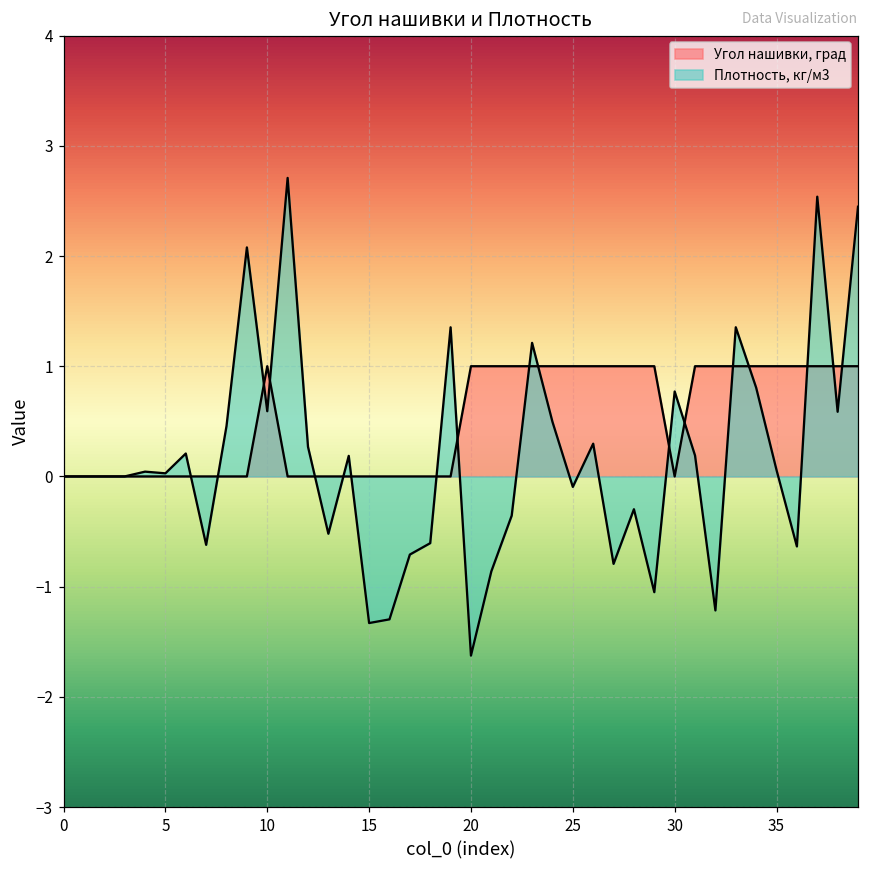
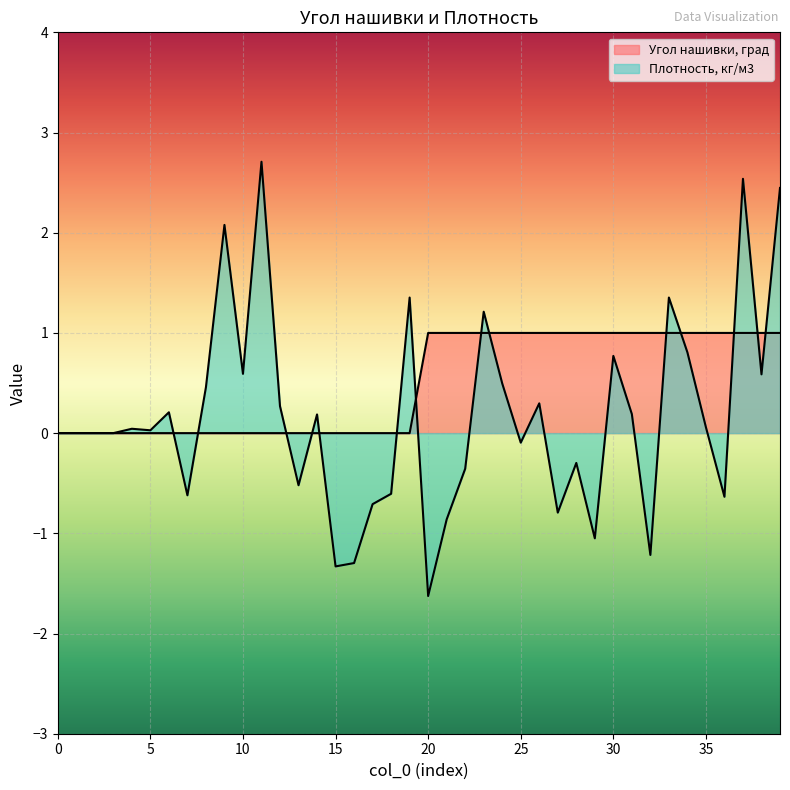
  {
    "Угол нашивки, град": {
      "5": 0,
-     "10": 1,
+     "10": 0,
      "20": 1,
      "25": 1,
-     "30": 0,
+     "30": 1,
      "35": 1
    }
  }
